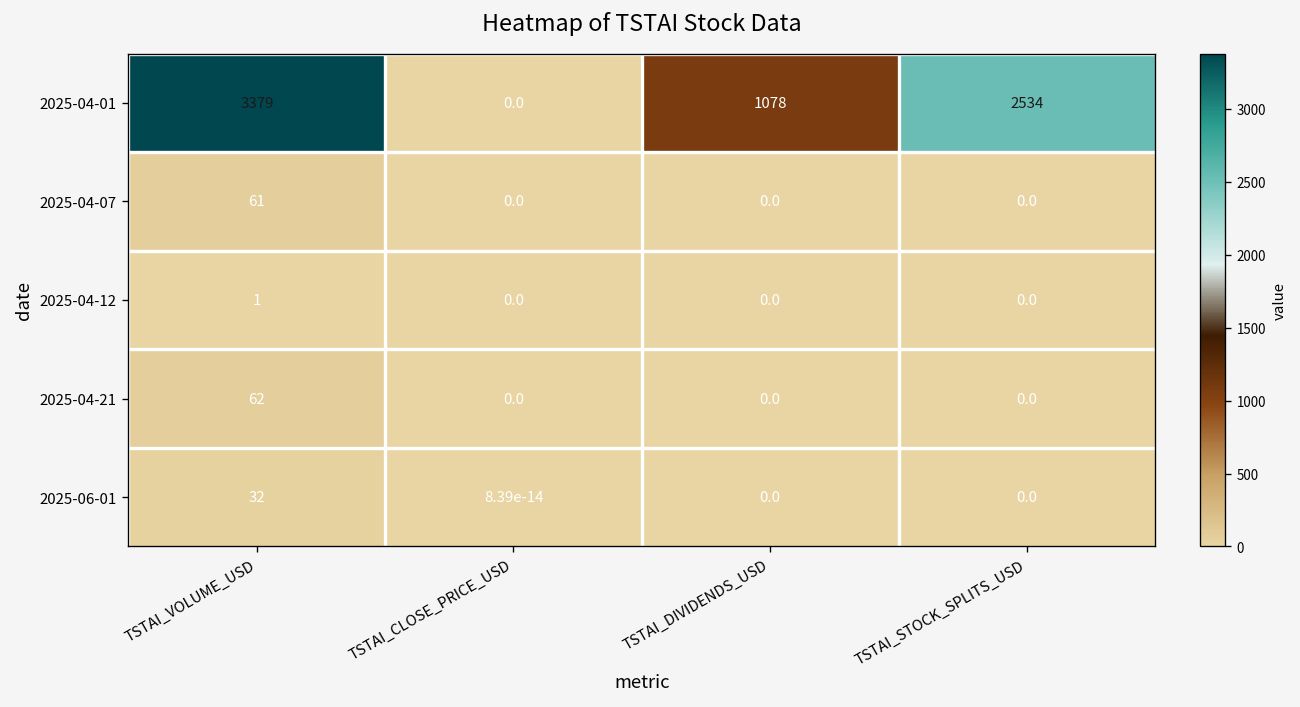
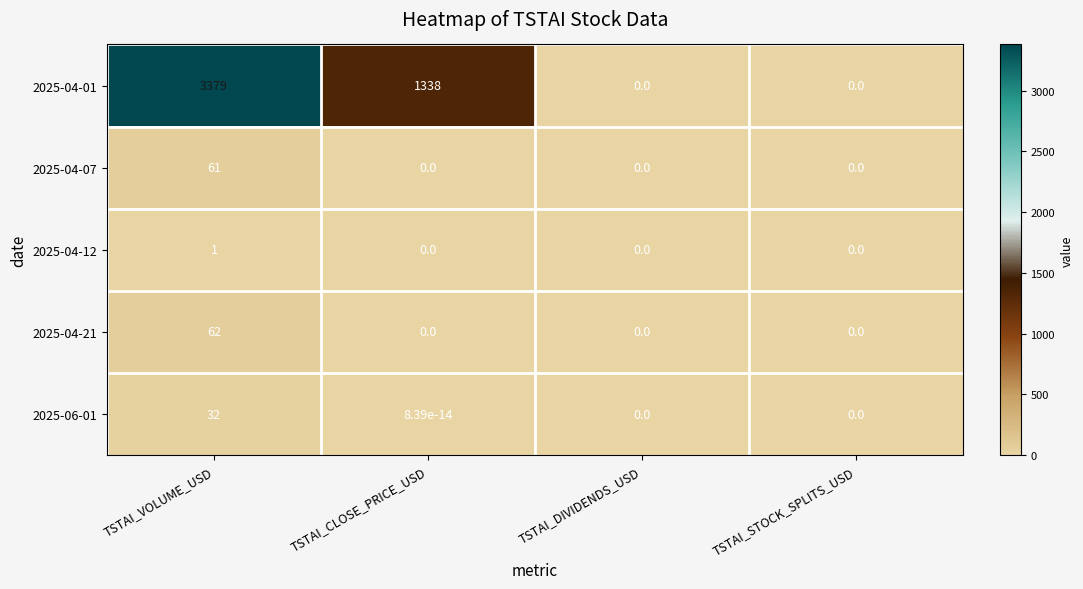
  {
    "2025-04-01": {
      "TSTAI_VOLUME_USD": "3379",
-     "TSTAI_CLOSE_PRICE_USD": "0.0",
-     "TSTAI_DIVIDENDS_USD": "1078",
-     "TSTAI_STOCK_SPLITS_USD": "2534"
+     "TSTAI_CLOSE_PRICE_USD": "1338",
+     "TSTAI_DIVIDENDS_USD": "0.0",
+     "TSTAI_STOCK_SPLITS_USD": "0.0"
    },
    "2025-04-07": {
      "TSTAI_VOLUME_USD": "61",
      "TSTAI_CLOSE_PRICE_USD": "0.0",
      "TSTAI_DIVIDENDS_USD": "0.0",
      "TSTAI_STOCK_SPLITS_USD": "0.0"
    },
    "2025-04-12": {
      "TSTAI_VOLUME_USD": "1",
      "TSTAI_CLOSE_PRICE_USD": "0.0",
      "TSTAI_DIVIDENDS_USD": "0.0",
      "TSTAI_STOCK_SPLITS_USD": "0.0"
    },
    "2025-04-21": {
      "TSTAI_VOLUME_USD": "62",
      "TSTAI_CLOSE_PRICE_USD": "0.0",
      "TSTAI_DIVIDENDS_USD": "0.0",
      "TSTAI_STOCK_SPLITS_USD": "0.0"
    },
    "2025-06-01": {
      "TSTAI_VOLUME_USD": "32",
      "TSTAI_CLOSE_PRICE_USD": "8.39e-14",
      "TSTAI_DIVIDENDS_USD": "0.0",
      "TSTAI_STOCK_SPLITS_USD": "0.0"
    }
  }
